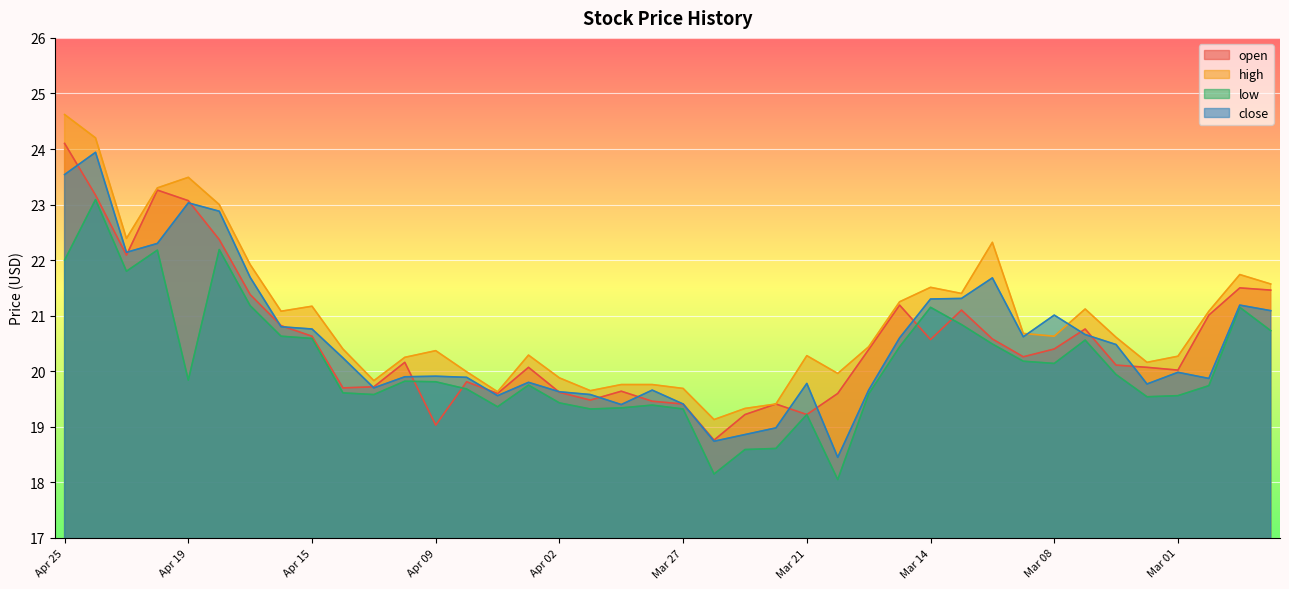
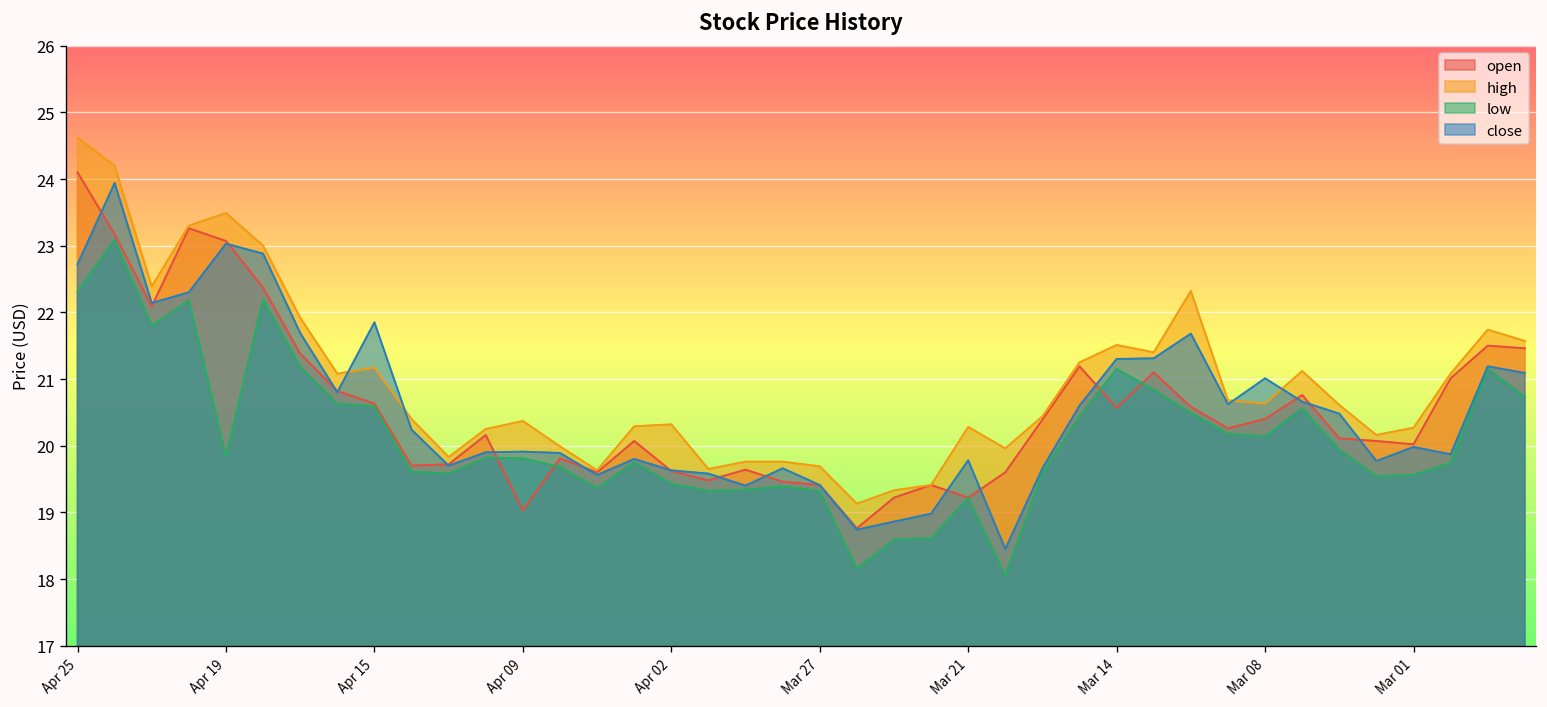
  {
    "open": {
      "Apr 25": 24.1,
      "Apr 09": 19.0,
      "Mar 14": 20.6,
      "Mar 08": 20.4
    },
    "high": {
      "Apr 25": 24.6,
      "Apr 19": 23.5,
      "Apr 15": 21.2,
      "Apr 09": 20.4,
-     "Apr 02": 19.9,
+     "Apr 02": 20.3,
      "Mar 27": 19.7,
      "Mar 21": 20.3,
      "Mar 14": 21.5,
      "Mar 08": 20.6,
      "Mar 01": 20.3
    },
    "low": {
-     "Apr 25": 22.0,
+     "Apr 25": 22.3,
      "Apr 19": 19.8,
      "Apr 09": 19.8,
      "Apr 02": 19.4,
      "Mar 27": 19.3,
      "Mar 14": 21.2,
      "Mar 08": 20.1,
      "Mar 01": 19.6
    },
    "close": {
-     "Apr 25": 23.5,
-     "Apr 15": 20.8,
+     "Apr 25": 22.7,
+     "Apr 15": 21.9,
      "Apr 09": 19.9,
      "Mar 21": 19.8,
      "Mar 14": 21.3,
      "Mar 08": 21.0
    }
  }
